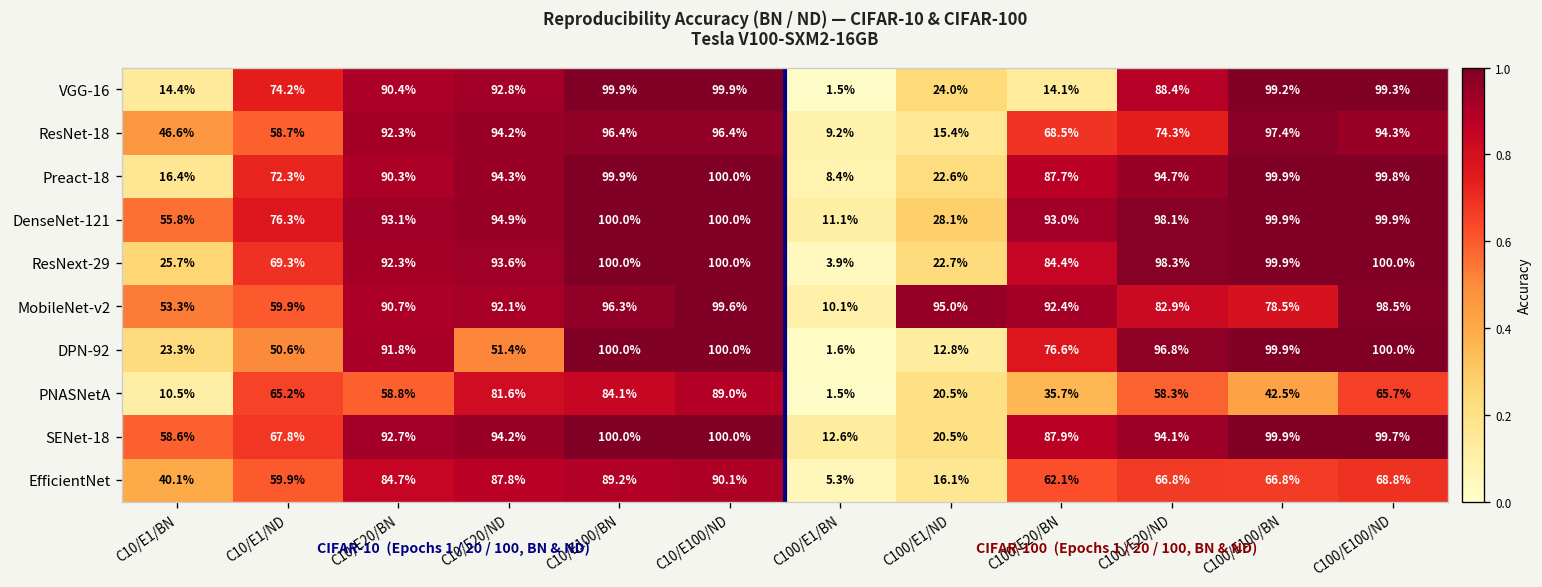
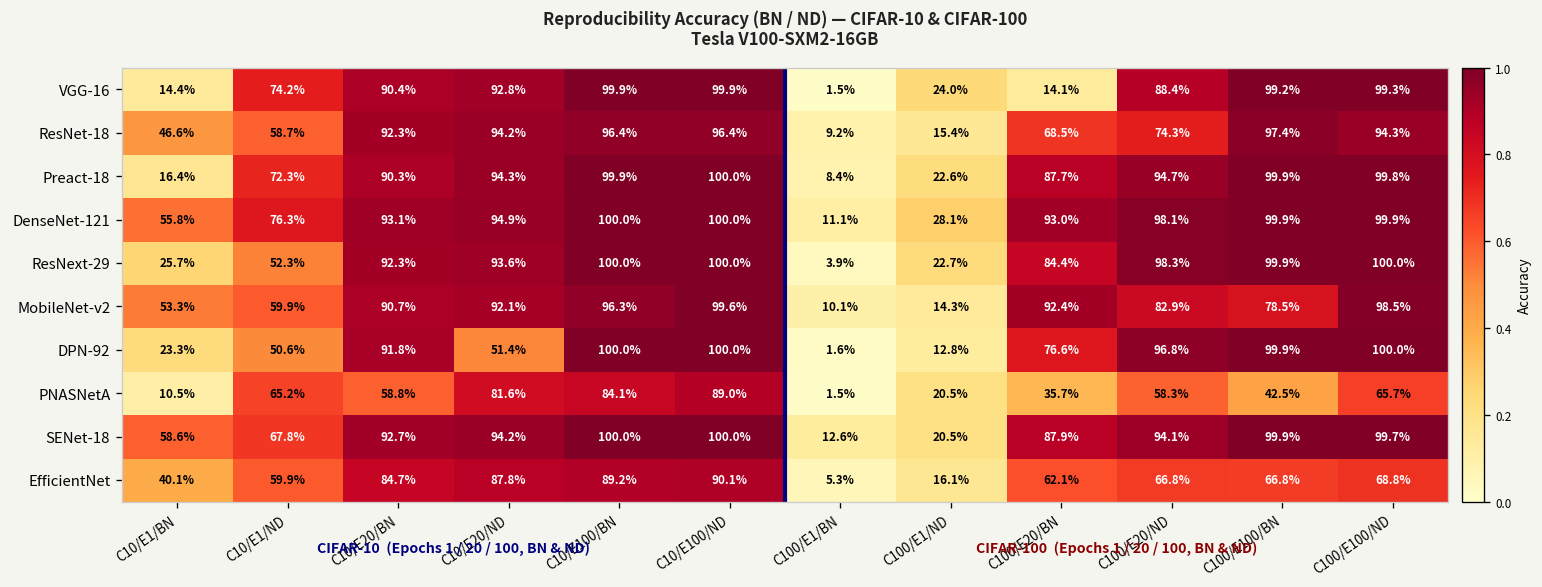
  {
    "VGG-16": {
      "C10/E1/BN": "14.4%",
      "C10/E1/ND": "74.2%",
      "C10/E20/BN": "90.4%",
      "C10/E20/ND": "92.8%",
      "C10/E100/BN": "99.9%",
      "C10/E100/ND": "99.9%",
      "C100/E1/BN": "1.5%",
      "C100/E1/ND": "24.0%",
      "C100/E20/BN": "14.1%",
      "C100/E20/ND": "88.4%",
      "C100/E100/BN": "99.2%",
      "C100/E100/ND": "99.3%"
    },
    "ResNet-18": {
      "C10/E1/BN": "46.6%",
      "C10/E1/ND": "58.7%",
      "C10/E20/BN": "92.3%",
      "C10/E20/ND": "94.2%",
      "C10/E100/BN": "96.4%",
      "C10/E100/ND": "96.4%",
      "C100/E1/BN": "9.2%",
      "C100/E1/ND": "15.4%",
      "C100/E20/BN": "68.5%",
      "C100/E20/ND": "74.3%",
      "C100/E100/BN": "97.4%",
      "C100/E100/ND": "94.3%"
    },
    "Preact-18": {
      "C10/E1/BN": "16.4%",
      "C10/E1/ND": "72.3%",
      "C10/E20/BN": "90.3%",
      "C10/E20/ND": "94.3%",
      "C10/E100/BN": "99.9%",
      "C10/E100/ND": "100.0%",
      "C100/E1/BN": "8.4%",
      "C100/E1/ND": "22.6%",
      "C100/E20/BN": "87.7%",
      "C100/E20/ND": "94.7%",
      "C100/E100/BN": "99.9%",
      "C100/E100/ND": "99.8%"
    },
    "DenseNet-121": {
      "C10/E1/BN": "55.8%",
      "C10/E1/ND": "76.3%",
      "C10/E20/BN": "93.1%",
      "C10/E20/ND": "94.9%",
      "C10/E100/BN": "100.0%",
      "C10/E100/ND": "100.0%",
      "C100/E1/BN": "11.1%",
      "C100/E1/ND": "28.1%",
      "C100/E20/BN": "93.0%",
      "C100/E20/ND": "98.1%",
      "C100/E100/BN": "99.9%",
      "C100/E100/ND": "99.9%"
    },
    "ResNext-29": {
      "C10/E1/BN": "25.7%",
-     "C10/E1/ND": "69.3%",
+     "C10/E1/ND": "52.3%",
      "C10/E20/BN": "92.3%",
      "C10/E20/ND": "93.6%",
      "C10/E100/BN": "100.0%",
      "C10/E100/ND": "100.0%",
      "C100/E1/BN": "3.9%",
      "C100/E1/ND": "22.7%",
      "C100/E20/BN": "84.4%",
      "C100/E20/ND": "98.3%",
      "C100/E100/BN": "99.9%",
      "C100/E100/ND": "100.0%"
    },
    "MobileNet-v2": {
      "C10/E1/BN": "53.3%",
      "C10/E1/ND": "59.9%",
      "C10/E20/BN": "90.7%",
      "C10/E20/ND": "92.1%",
      "C10/E100/BN": "96.3%",
      "C10/E100/ND": "99.6%",
      "C100/E1/BN": "10.1%",
-     "C100/E1/ND": "95.0%",
+     "C100/E1/ND": "14.3%",
      "C100/E20/BN": "92.4%",
      "C100/E20/ND": "82.9%",
      "C100/E100/BN": "78.5%",
      "C100/E100/ND": "98.5%"
    },
    "DPN-92": {
      "C10/E1/BN": "23.3%",
      "C10/E1/ND": "50.6%",
      "C10/E20/BN": "91.8%",
      "C10/E20/ND": "51.4%",
      "C10/E100/BN": "100.0%",
      "C10/E100/ND": "100.0%",
      "C100/E1/BN": "1.6%",
      "C100/E1/ND": "12.8%",
      "C100/E20/BN": "76.6%",
      "C100/E20/ND": "96.8%",
      "C100/E100/BN": "99.9%",
      "C100/E100/ND": "100.0%"
    },
    "PNASNetA": {
      "C10/E1/BN": "10.5%",
      "C10/E1/ND": "65.2%",
      "C10/E20/BN": "58.8%",
      "C10/E20/ND": "81.6%",
      "C10/E100/BN": "84.1%",
      "C10/E100/ND": "89.0%",
      "C100/E1/BN": "1.5%",
      "C100/E1/ND": "20.5%",
      "C100/E20/BN": "35.7%",
      "C100/E20/ND": "58.3%",
      "C100/E100/BN": "42.5%",
      "C100/E100/ND": "65.7%"
    },
    "SENet-18": {
      "C10/E1/BN": "58.6%",
      "C10/E1/ND": "67.8%",
      "C10/E20/BN": "92.7%",
      "C10/E20/ND": "94.2%",
      "C10/E100/BN": "100.0%",
      "C10/E100/ND": "100.0%",
      "C100/E1/BN": "12.6%",
      "C100/E1/ND": "20.5%",
      "C100/E20/BN": "87.9%",
      "C100/E20/ND": "94.1%",
      "C100/E100/BN": "99.9%",
      "C100/E100/ND": "99.7%"
    },
    "EfficientNet": {
      "C10/E1/BN": "40.1%",
      "C10/E1/ND": "59.9%",
      "C10/E20/BN": "84.7%",
      "C10/E20/ND": "87.8%",
      "C10/E100/BN": "89.2%",
      "C10/E100/ND": "90.1%",
      "C100/E1/BN": "5.3%",
      "C100/E1/ND": "16.1%",
      "C100/E20/BN": "62.1%",
      "C100/E20/ND": "66.8%",
      "C100/E100/BN": "66.8%",
      "C100/E100/ND": "68.8%"
    }
  }
